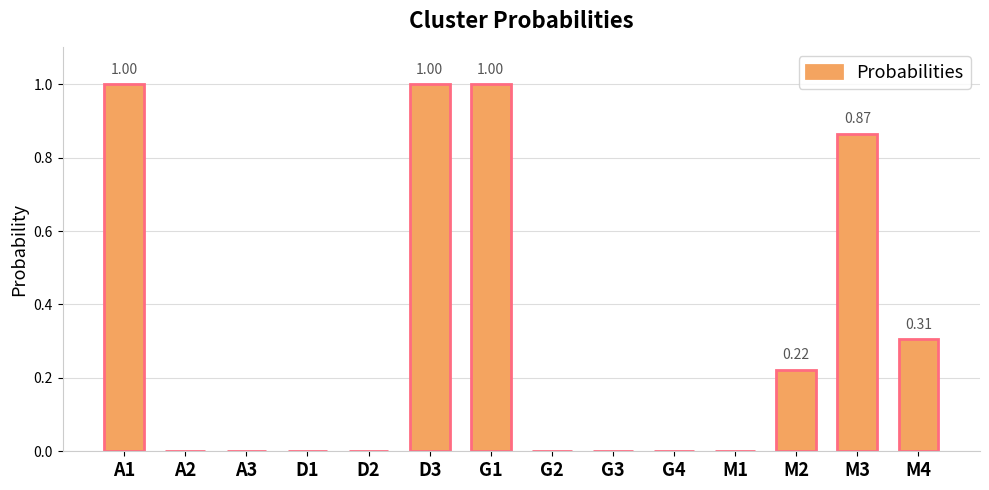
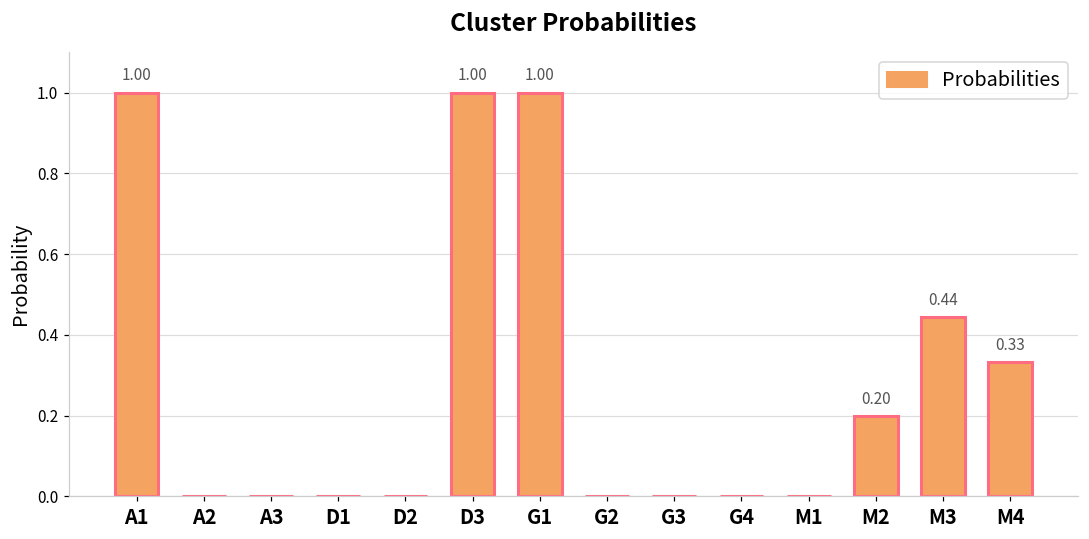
  {
    "A1": 1.00,
    "D3": 1.00,
    "G1": 1.00,
-   "M2": 0.22,
-   "M3": 0.87,
-   "M4": 0.31
+   "M2": 0.20,
+   "M3": 0.44,
+   "M4": 0.33
  }
